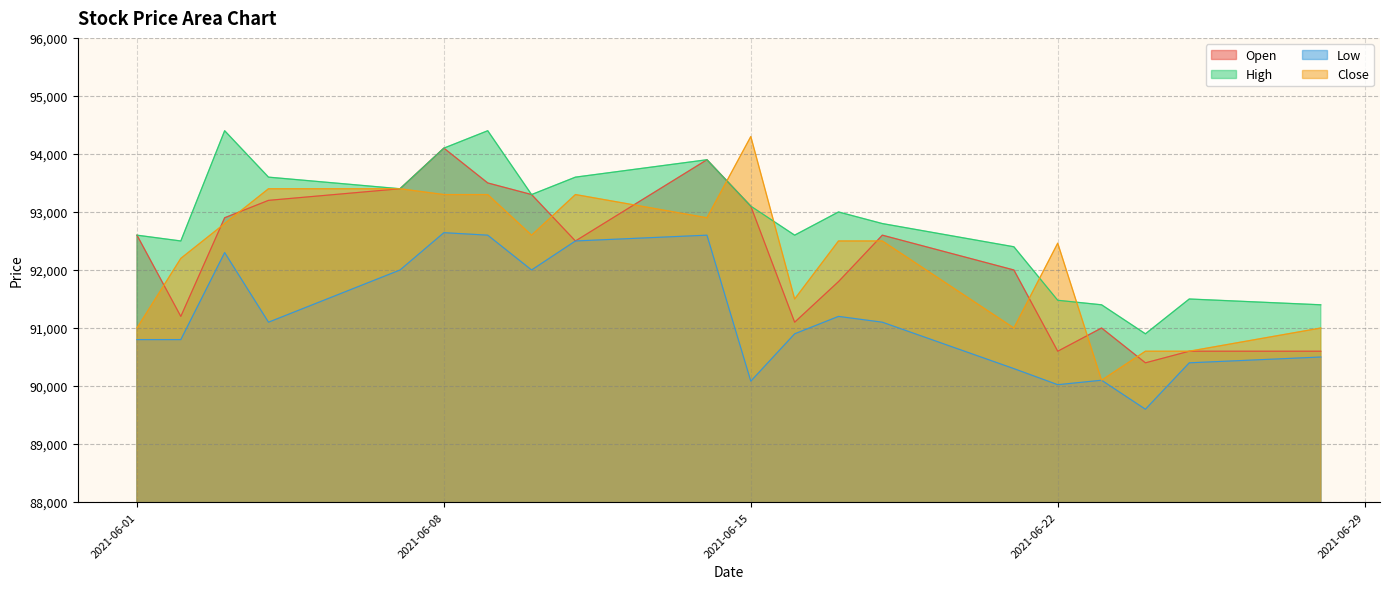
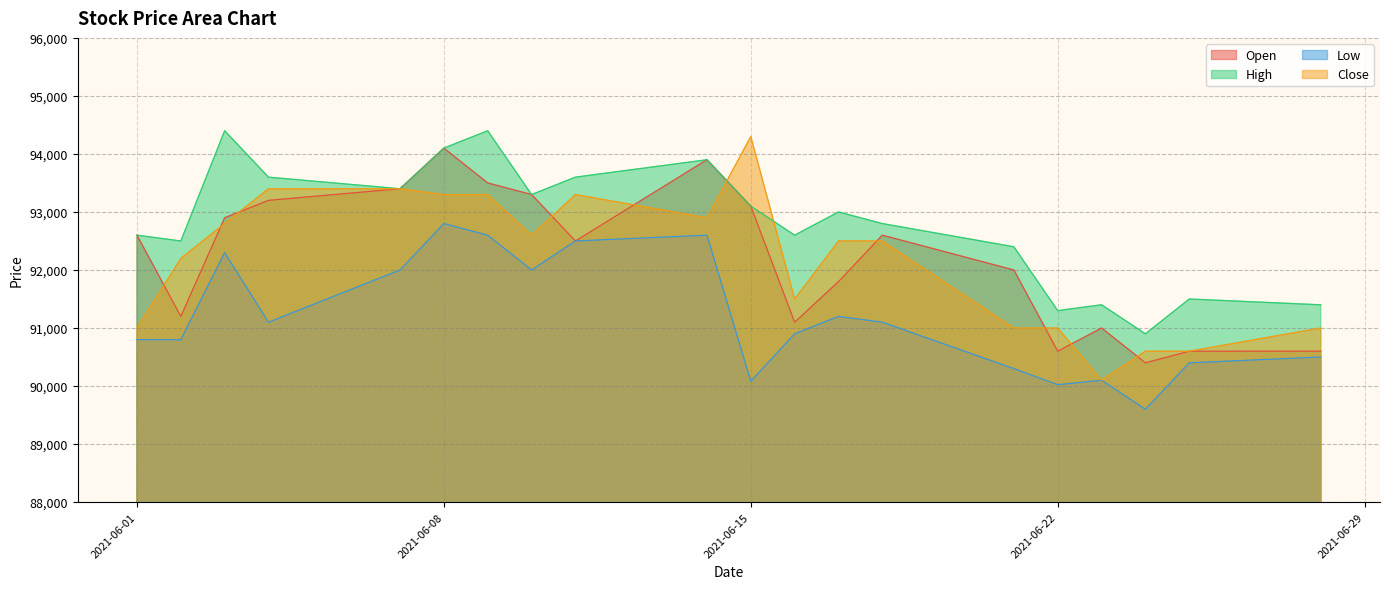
  {
    "Open": {
      "2021-06-22": "90,600"
    },
    "High": {
-     "2021-06-22": "91,500"
+     "2021-06-22": "91,300"
    },
    "Low": {
      "2021-06-01": "90,800",
-     "2021-06-08": "92,600",
+     "2021-06-08": "92,800",
      "2021-06-15": "90,100",
      "2021-06-22": "90,000"
    },
    "Close": {
      "2021-06-01": "91,000",
      "2021-06-08": "93,300",
      "2021-06-15": "94,300",
-     "2021-06-22": "92,500"
+     "2021-06-22": "91,000"
    }
  }
